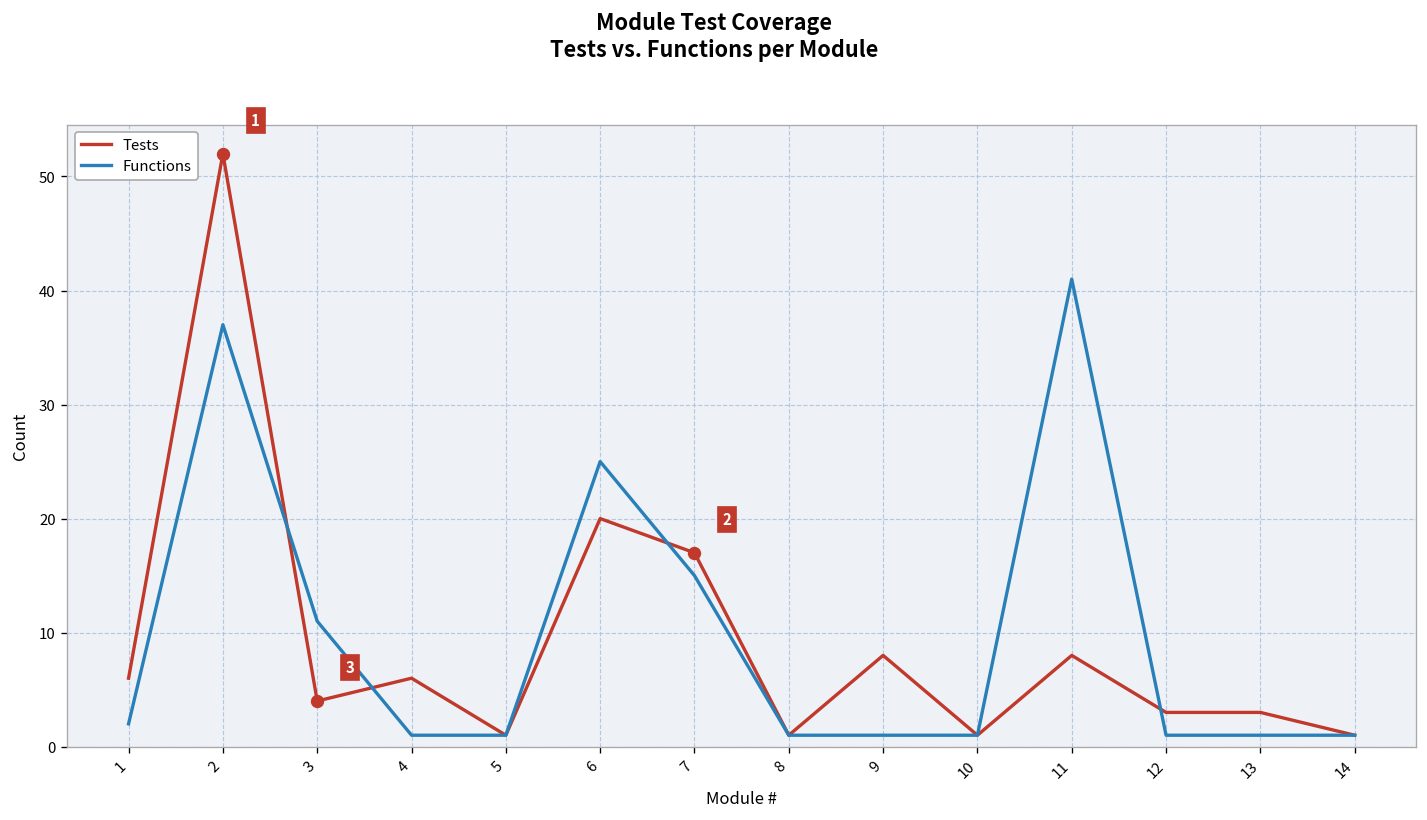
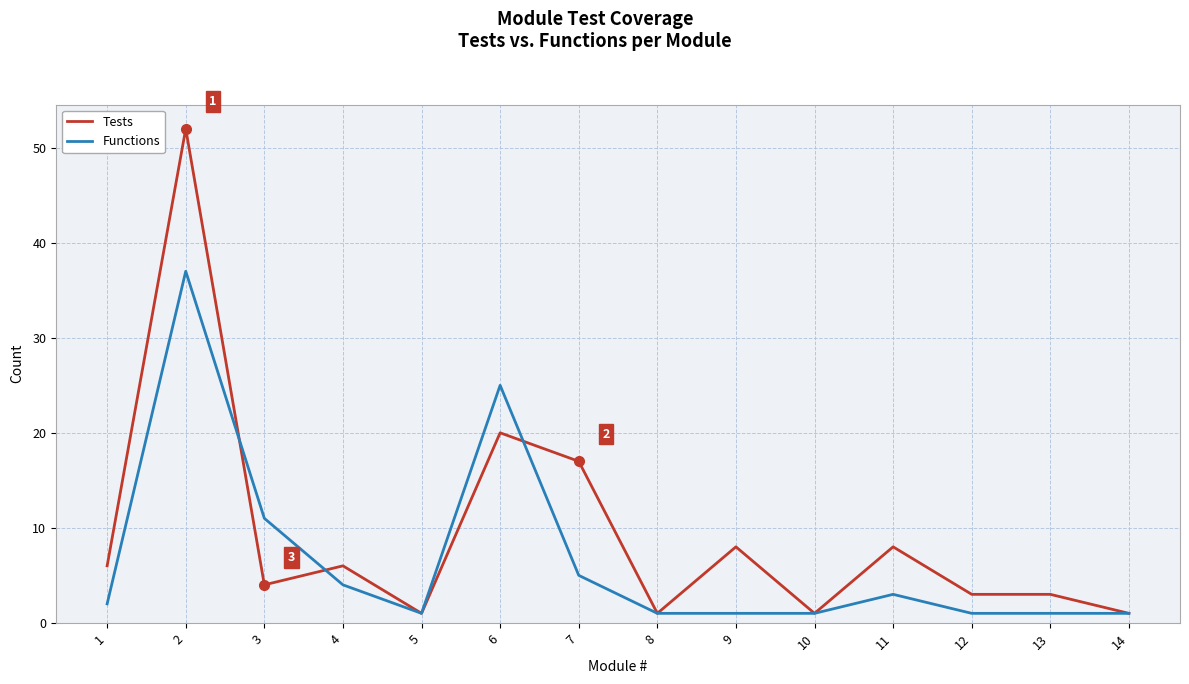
  {
    "Functions": {
      "1": 2,
      "2": 37,
      "3": 11,
-     "4": 1,
+     "4": 4,
      "6": 25,
-     "7": 15,
+     "7": 5,
      "9": 1,
-     "11": 41,
+     "11": 3,
      "12": 1,
      "13": 1
    }
  }
